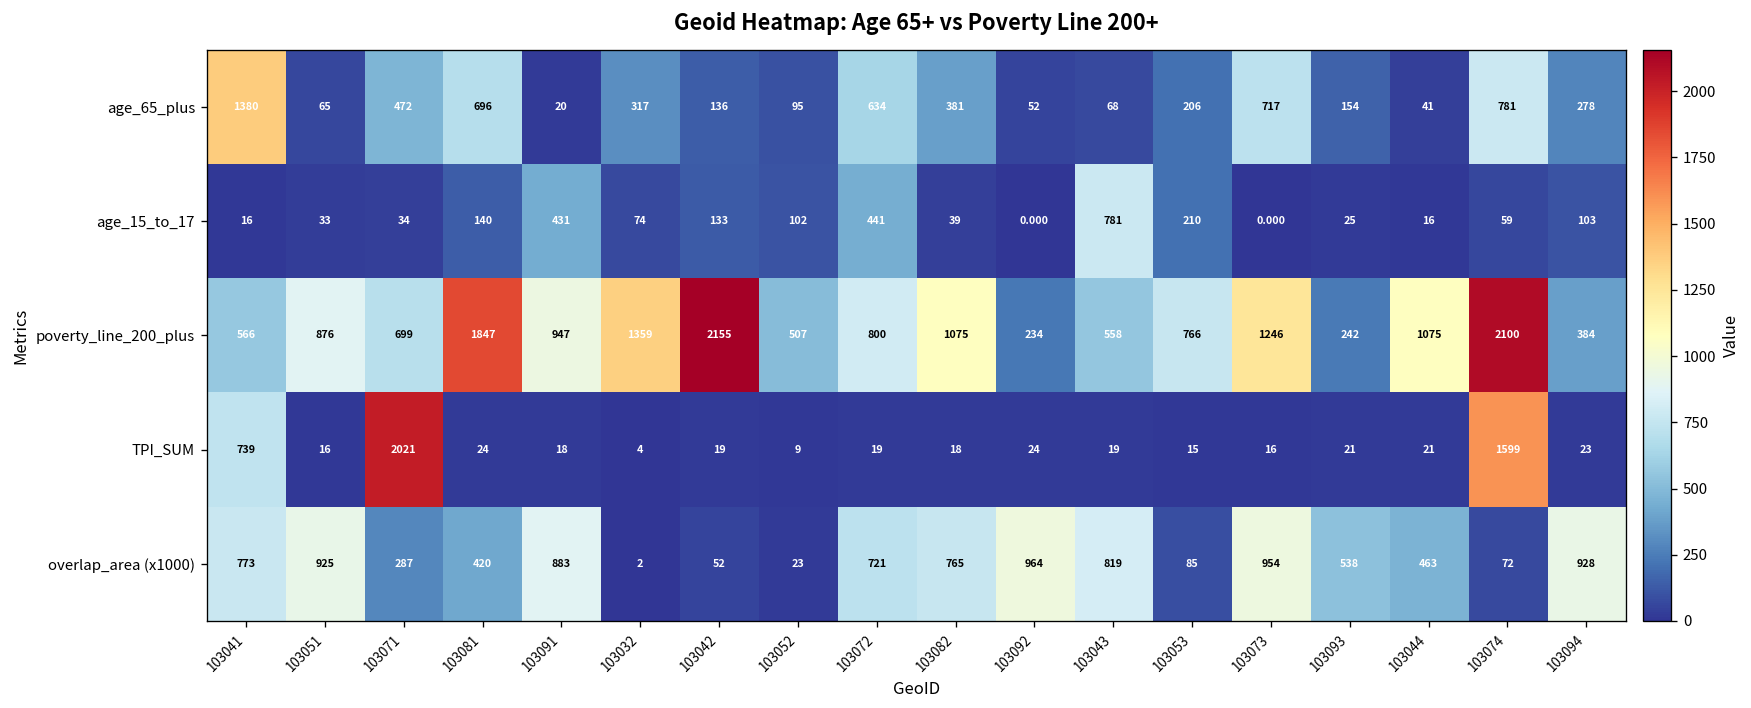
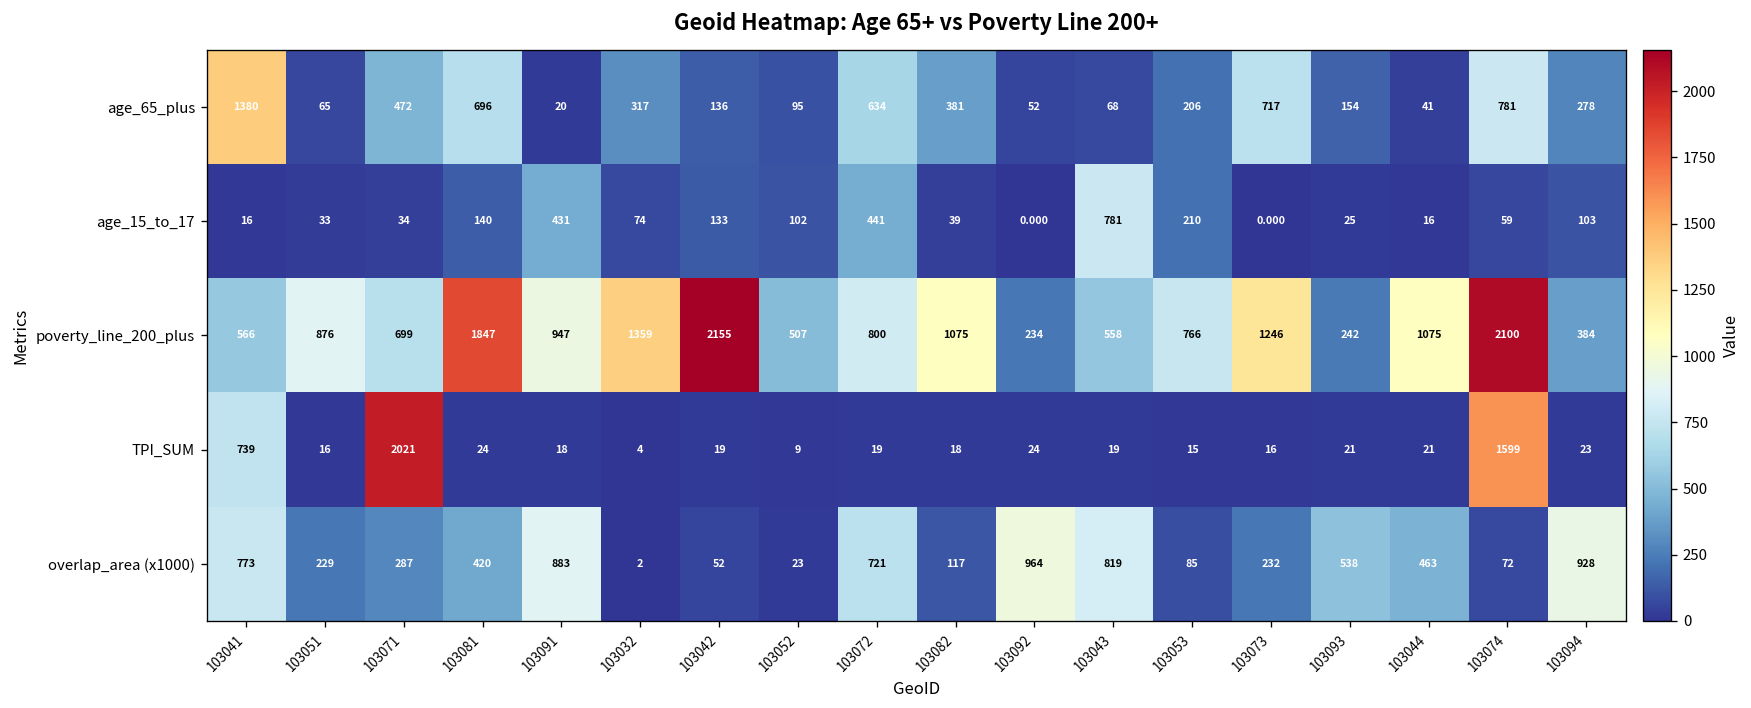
  {
    "age_65_plus": {
      "103041": 1380,
      "103051": 65,
      "103071": 472,
      "103081": 696,
      "103091": 20,
      "103032": 317,
      "103042": 136,
      "103052": 95,
      "103072": 634,
      "103082": 381,
      "103092": 52,
      "103043": 68,
      "103053": 206,
      "103073": 717,
      "103093": 154,
      "103044": 41,
      "103074": 781,
      "103094": 278
    },
    "age_15_to_17": {
      "103041": 16,
      "103051": 33,
      "103071": 34,
      "103081": 140,
      "103091": 431,
      "103032": 74,
      "103042": 133,
      "103052": 102,
      "103072": 441,
      "103082": 39,
      "103092": 0.000,
      "103043": 781,
      "103053": 210,
      "103073": 0.000,
      "103093": 25,
      "103044": 16,
      "103074": 59,
      "103094": 103
    },
    "poverty_line_200_plus": {
      "103041": 566,
      "103051": 876,
      "103071": 699,
      "103081": 1847,
      "103091": 947,
      "103032": 1359,
      "103042": 2155,
      "103052": 507,
      "103072": 800,
      "103082": 1075,
      "103092": 234,
      "103043": 558,
      "103053": 766,
      "103073": 1246,
      "103093": 242,
      "103044": 1075,
      "103074": 2100,
      "103094": 384
    },
    "TPI_SUM": {
      "103041": 739,
      "103051": 16,
      "103071": 2021,
      "103081": 24,
      "103091": 18,
      "103032": 4,
      "103042": 19,
      "103052": 9,
      "103072": 19,
      "103082": 18,
      "103092": 24,
      "103043": 19,
      "103053": 15,
      "103073": 16,
      "103093": 21,
      "103044": 21,
      "103074": 1599,
      "103094": 23
    },
    "overlap_area (x1000)": {
      "103041": 773,
-     "103051": 925,
+     "103051": 229,
      "103071": 287,
      "103081": 420,
      "103091": 883,
      "103032": 2,
      "103042": 52,
      "103052": 23,
      "103072": 721,
-     "103082": 765,
+     "103082": 117,
      "103092": 964,
      "103043": 819,
      "103053": 85,
-     "103073": 954,
+     "103073": 232,
      "103093": 538,
      "103044": 463,
      "103074": 72,
      "103094": 928
    }
  }
